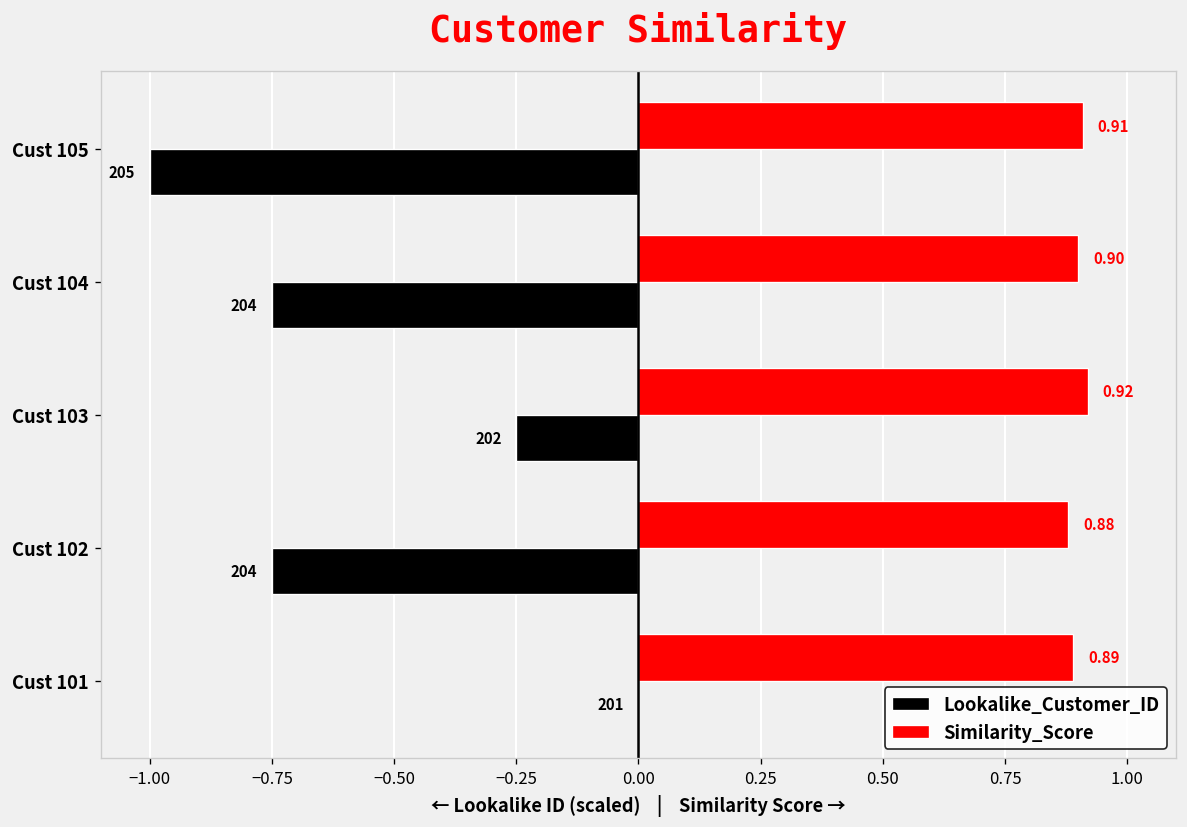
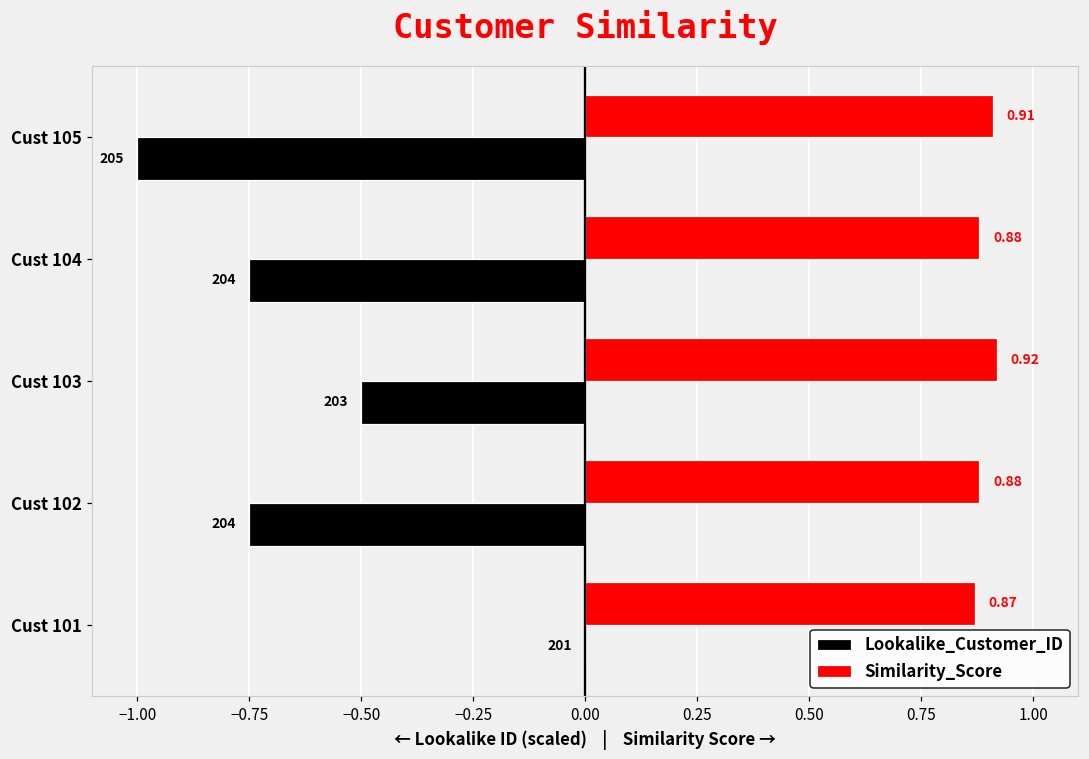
  {
    "Lookalike_Customer_ID": {
-     "Cust 103": 202
+     "Cust 103": 203
    },
    "Similarity_Score": {
      "Cust 105": 0.91,
-     "Cust 104": 0.90,
+     "Cust 104": 0.88,
      "Cust 103": 0.92,
      "Cust 102": 0.88,
-     "Cust 101": 0.89
+     "Cust 101": 0.87
    }
  }
